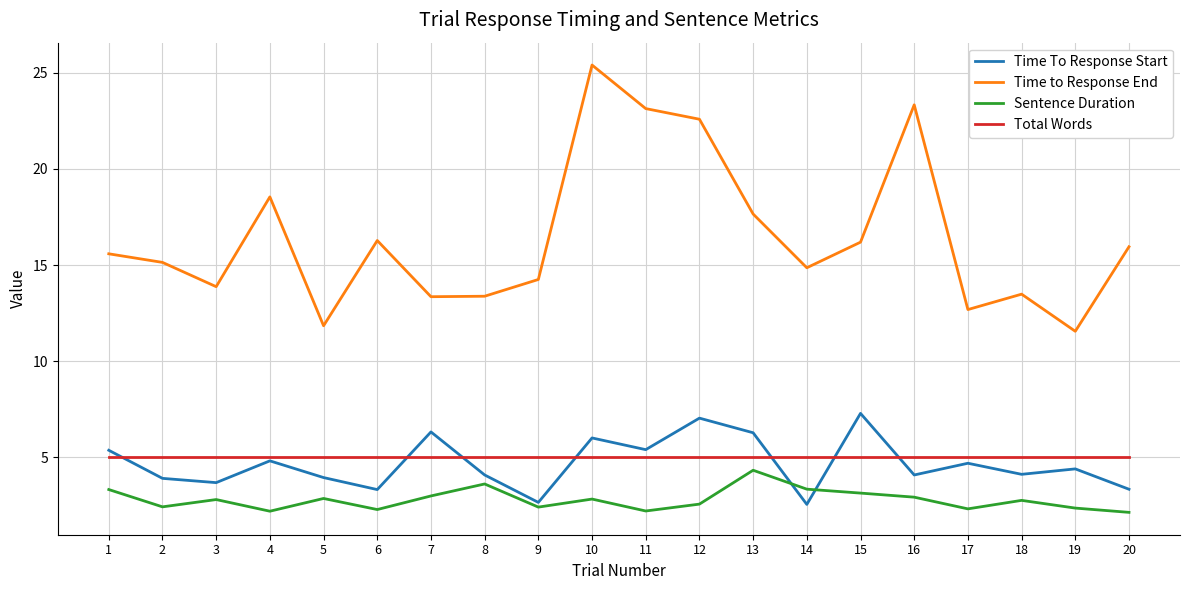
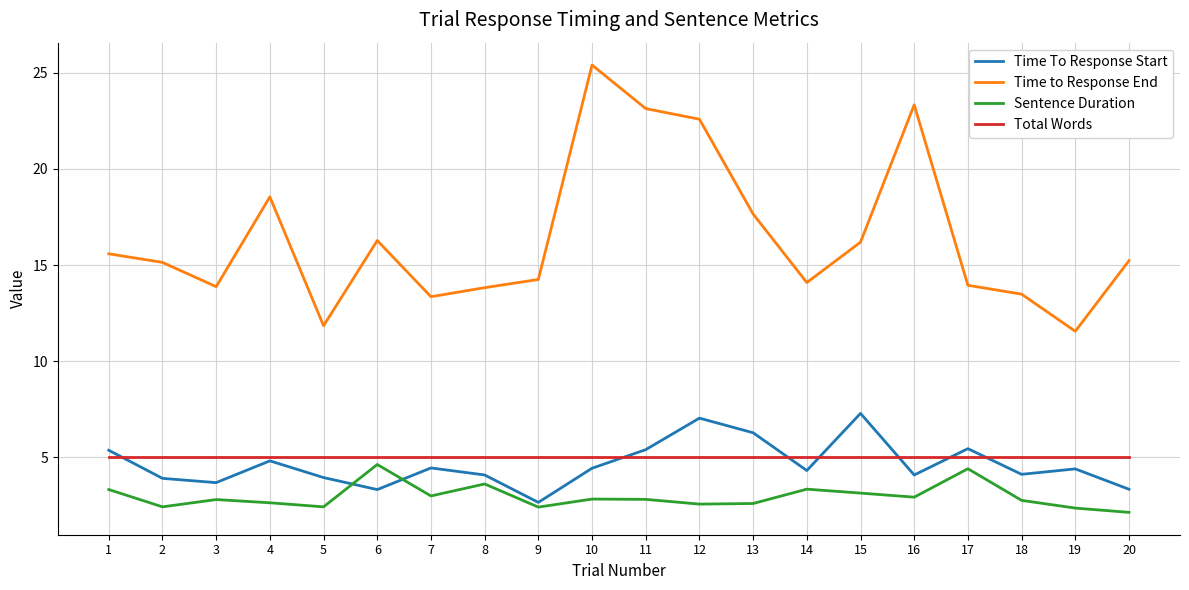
  {
    "Time To Response Start": {
      "1": 5.4,
      "2": 3.9,
      "3": 3.7,
      "4": 4.8,
      "5": 4.0,
      "6": 3.3,
-     "7": 6.3,
+     "7": 4.5,
      "8": 4.1,
      "9": 2.7,
-     "10": 6.0,
+     "10": 4.4,
      "11": 5.4,
      "12": 7.0,
      "13": 6.3,
-     "14": 2.6,
+     "14": 4.3,
      "15": 7.3,
      "16": 4.1,
-     "17": 4.7,
+     "17": 5.5,
      "18": 4.1,
      "19": 4.4,
      "20": 3.3
    },
    "Time to Response End": {
      "1": 15.6,
      "2": 15.1,
      "3": 13.9,
      "4": 18.5,
      "5": 11.8,
      "6": 16.3,
      "7": 13.4,
-     "8": 13.4,
+     "8": 13.8,
      "9": 14.3,
      "10": 25.4,
      "11": 23.1,
      "12": 22.6,
      "13": 17.7,
-     "14": 14.9,
+     "14": 14.1,
      "15": 16.2,
      "16": 23.3,
-     "17": 12.7,
+     "17": 14.0,
      "18": 13.5,
      "19": 11.6,
-     "20": 16.0
+     "20": 15.2
    },
    "Sentence Duration": {
      "1": 3.3,
      "2": 2.4,
      "3": 2.8,
-     "4": 2.2,
-     "5": 2.9,
-     "6": 2.3,
+     "4": 2.6,
+     "5": 2.4,
+     "6": 4.6,
      "7": 3.0,
      "8": 3.6,
      "9": 2.4,
      "10": 2.8,
-     "11": 2.2,
+     "11": 2.8,
      "12": 2.6,
-     "13": 4.3,
+     "13": 2.6,
      "14": 3.3,
      "15": 3.1,
      "16": 2.9,
-     "17": 2.3,
+     "17": 4.4,
      "18": 2.8,
      "19": 2.4,
      "20": 2.1
    },
    "Total Words": {
      "1": 5.0,
      "2": 5.0,
      "3": 5.0,
      "4": 5.0,
      "5": 5.0,
      "6": 5.0,
      "7": 5.0,
      "8": 5.0,
      "9": 5.0,
      "10": 5.0,
      "11": 5.0,
      "12": 5.0,
      "13": 5.0,
      "14": 5.0,
      "15": 5.0,
      "16": 5.0,
      "17": 5.0,
      "18": 5.0,
      "19": 5.0,
      "20": 5.0
    }
  }
